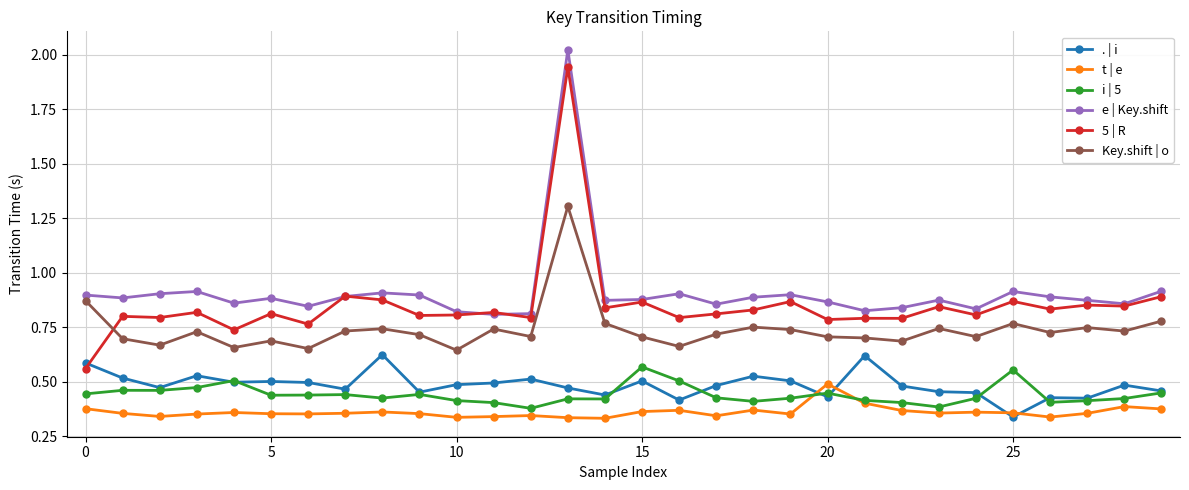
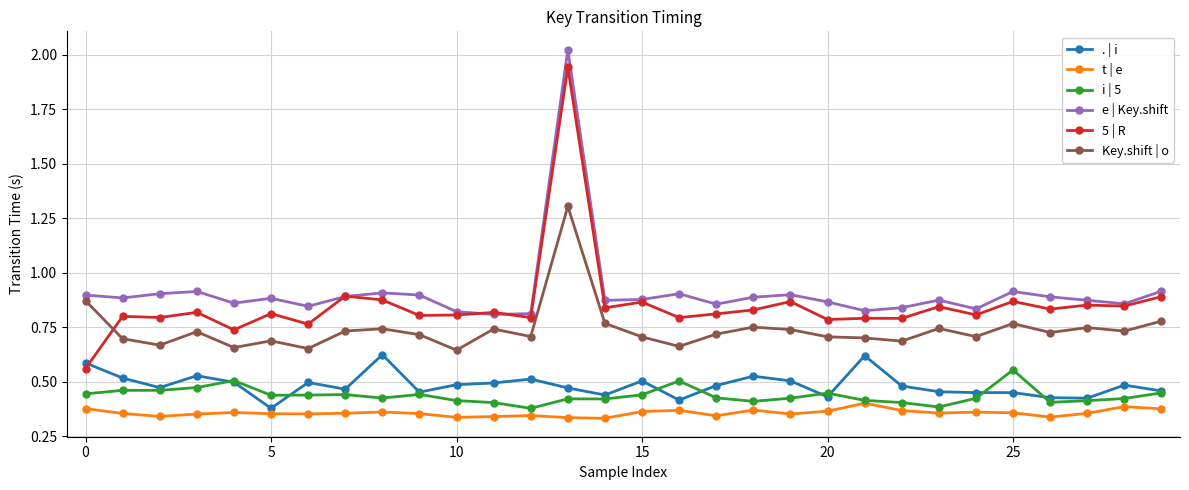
  {
    ". | i": {
      "0": 0.59,
-     "5": 0.50,
+     "5": 0.38,
      "10": 0.49,
      "15": 0.50,
      "20": 0.43,
-     "25": 0.34
+     "25": 0.45
    },
    "t | e": {
      "0": 0.38,
      "5": 0.35,
      "10": 0.34,
      "15": 0.36,
-     "20": 0.49,
+     "20": 0.37,
      "25": 0.36
    },
    "i | 5": {
      "0": 0.44,
      "5": 0.44,
      "10": 0.41,
-     "15": 0.57,
+     "15": 0.44,
      "20": 0.45,
      "25": 0.55
    },
    "e | Key.shift": {
      "0": 0.90,
      "5": 0.88,
      "10": 0.82,
      "20": 0.87,
      "25": 0.91
    },
    "5 | R": {
      "0": 0.56,
      "5": 0.81,
      "10": 0.81,
      "20": 0.79,
      "25": 0.87
    },
    "Key.shift | o": {
      "0": 0.87,
      "5": 0.69,
      "10": 0.65,
      "15": 0.71,
      "20": 0.71,
      "25": 0.77
    }
  }
